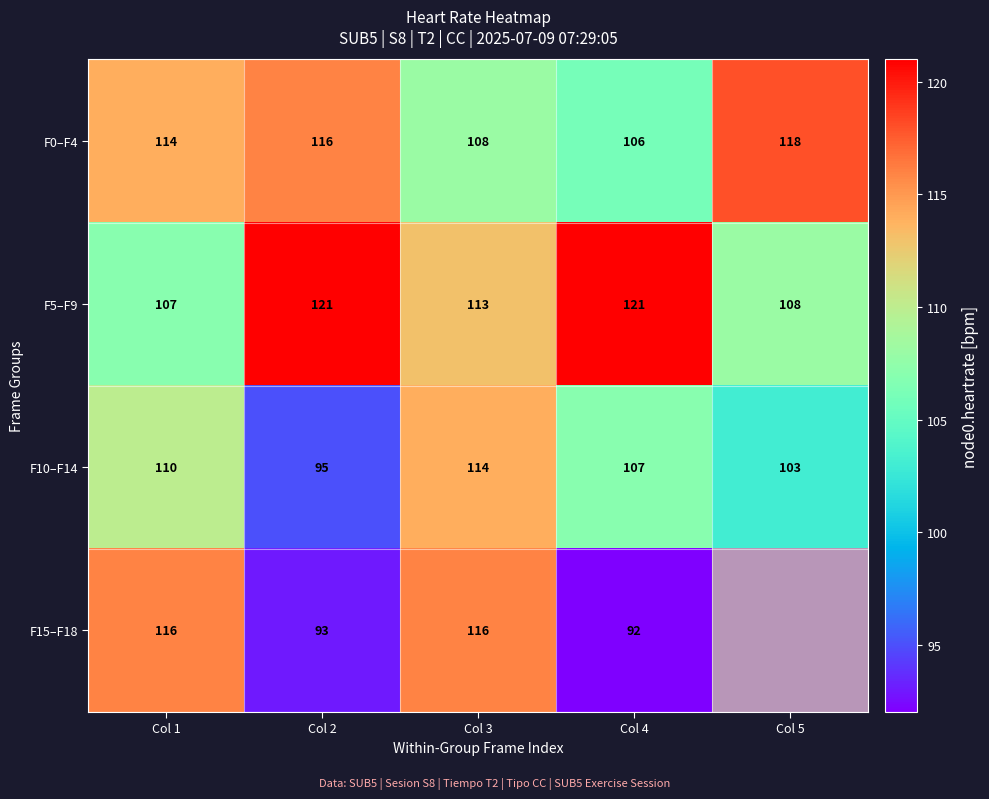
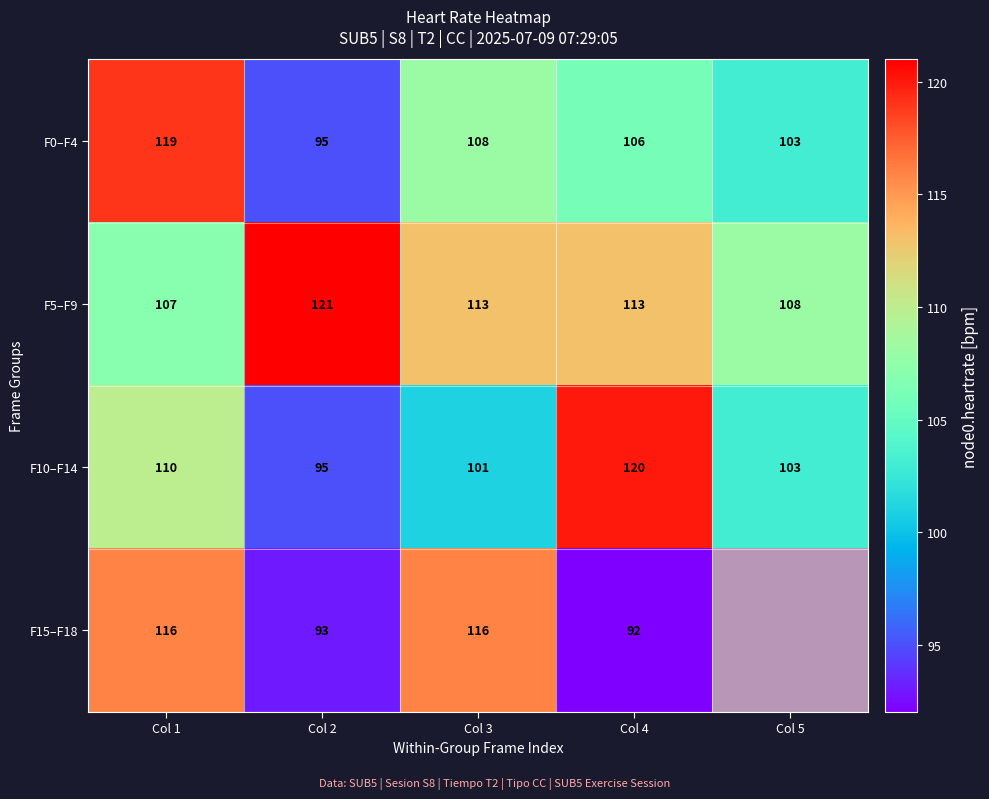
  {
    "F0–F4": {
-     "Col 1": 114,
-     "Col 2": 116,
+     "Col 1": 119,
+     "Col 2": 95,
      "Col 3": 108,
      "Col 4": 106,
-     "Col 5": 118
+     "Col 5": 103
    },
    "F5–F9": {
      "Col 1": 107,
      "Col 2": 121,
      "Col 3": 113,
-     "Col 4": 121,
+     "Col 4": 113,
      "Col 5": 108
    },
    "F10–F14": {
      "Col 1": 110,
      "Col 2": 95,
-     "Col 3": 114,
-     "Col 4": 107,
+     "Col 3": 101,
+     "Col 4": 120,
      "Col 5": 103
    },
    "F15–F18": {
      "Col 1": 116,
      "Col 2": 93,
      "Col 3": 116,
      "Col 4": 92
    }
  }
